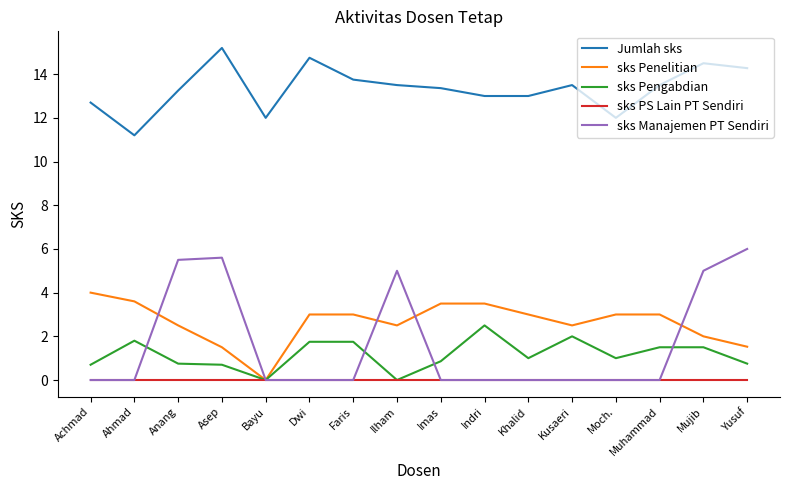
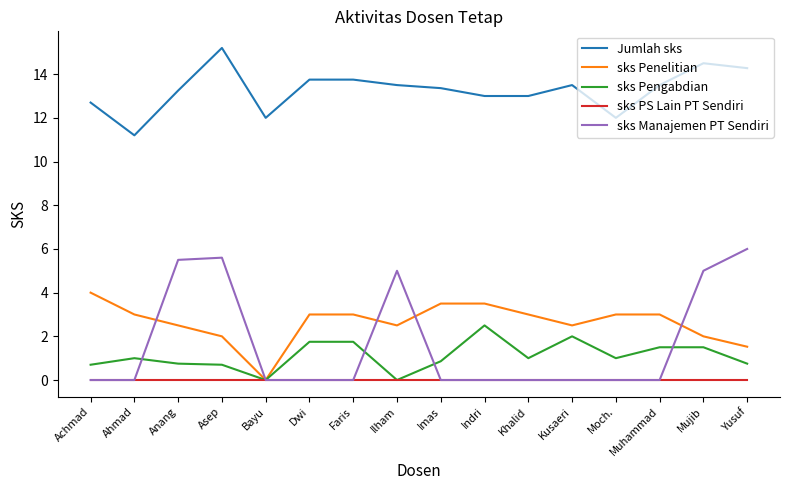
  {
    "Jumlah sks": {
      "Achmad": 12.7,
      "Ahmad": 11.2,
      "Anang": 13.3,
      "Asep": 15.2,
      "Bayu": 12.0,
-     "Dwi": 14.8,
+     "Dwi": 13.8,
      "Faris": 13.8,
      "Ilham": 13.5,
      "Imas": 13.4,
      "Indri": 13.0,
      "Khalid": 13.0,
      "Kusaeri": 13.5
    },
    "sks Penelitian": {
      "Achmad": 4.0,
-     "Ahmad": 3.6,
+     "Ahmad": 3.0,
      "Anang": 2.5,
-     "Asep": 1.5,
+     "Asep": 2.0,
      "Dwi": 3.0,
      "Faris": 3.0,
      "Ilham": 2.5,
      "Imas": 3.5,
      "Indri": 3.5,
      "Khalid": 3.0,
      "Kusaeri": 2.5,
      "Moch.": 3.0,
      "Muhammad": 3.0,
      "Mujib": 2.0,
      "Yusuf": 1.5
    },
    "sks Pengabdian": {
      "Achmad": 0.7,
-     "Ahmad": 1.8,
+     "Ahmad": 1.0,
      "Anang": 0.8,
      "Asep": 0.7,
      "Dwi": 1.8,
      "Faris": 1.8,
      "Imas": 0.9,
      "Indri": 2.5,
      "Khalid": 1.0,
      "Kusaeri": 2.0,
      "Moch.": 1.0,
      "Muhammad": 1.5,
      "Mujib": 1.5,
      "Yusuf": 0.8
    },
    "sks PS Lain PT Sendiri": {
      "Anang": 0.0,
      "Asep": 0.0,
      "Mujib": 0.0,
      "Yusuf": 0.0
    },
    "sks Manajemen PT Sendiri": {
      "Anang": 5.5,
      "Asep": 5.6,
      "Ilham": 5.0,
      "Mujib": 5.0,
      "Yusuf": 6.0
    }
  }
